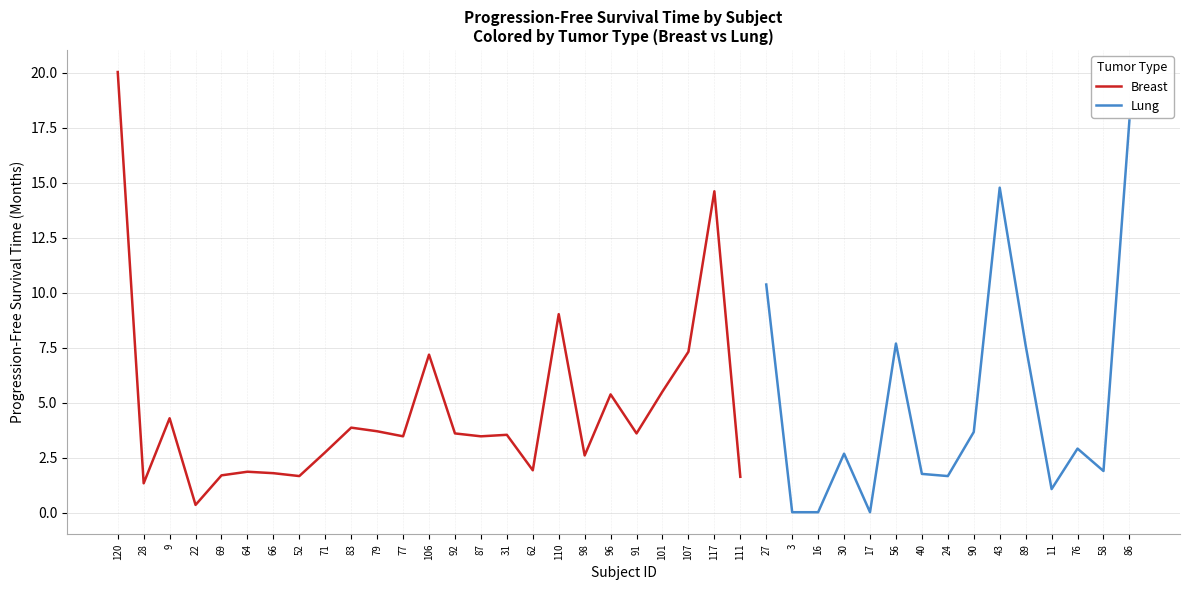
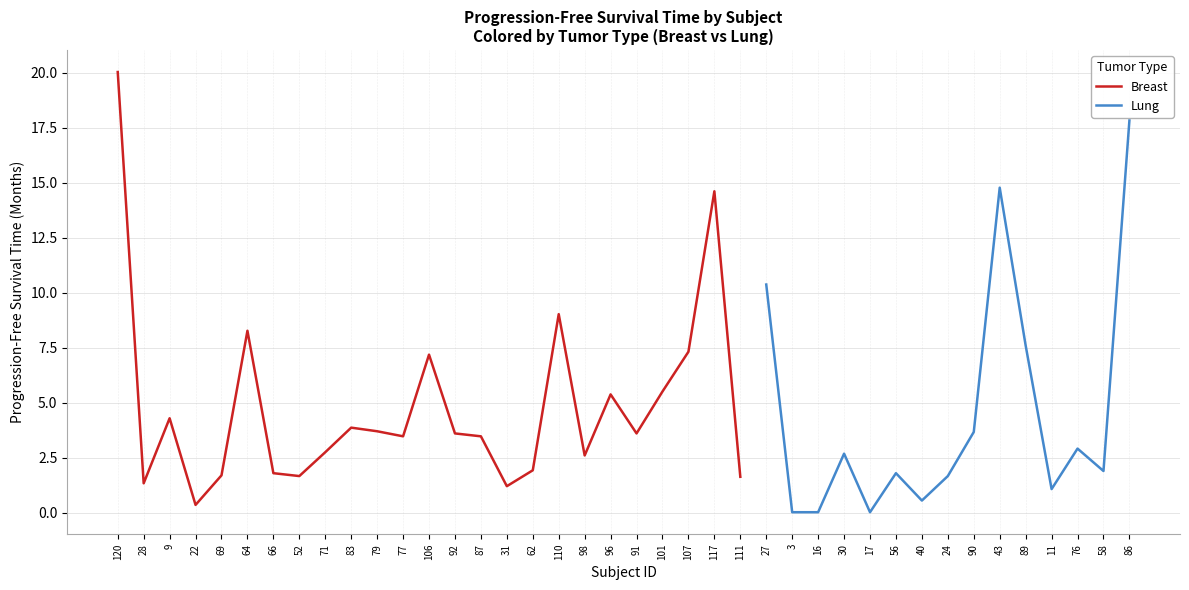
  {
    "Breast": {
      "120": 20.0,
      "28": 1.3,
      "9": 4.3,
      "22": 0.4,
      "69": 1.7,
-     "64": 1.9,
+     "64": 8.3,
      "66": 1.8,
      "52": 1.7,
      "71": 2.8,
      "83": 3.9,
      "79": 3.7,
      "77": 3.5,
      "106": 7.2,
      "92": 3.6,
      "87": 3.5,
-     "31": 3.6,
+     "31": 1.2,
      "62": 1.9,
      "110": 9.0,
      "98": 2.6,
      "96": 5.4,
      "91": 3.6,
      "101": 5.5,
      "107": 7.3,
      "117": 14.6,
      "111": 1.6
    },
    "Lung": {
      "27": 10.4,
      "3": 0.0,
      "16": 0.0,
      "30": 2.7,
      "17": 0.0,
-     "56": 7.7,
-     "40": 1.8,
+     "56": 1.8,
+     "40": 0.6,
      "24": 1.7,
      "90": 3.7,
      "43": 14.8,
      "89": 7.6,
      "11": 1.1,
      "76": 2.9,
      "58": 1.9,
      "86": 17.8
    }
  }
